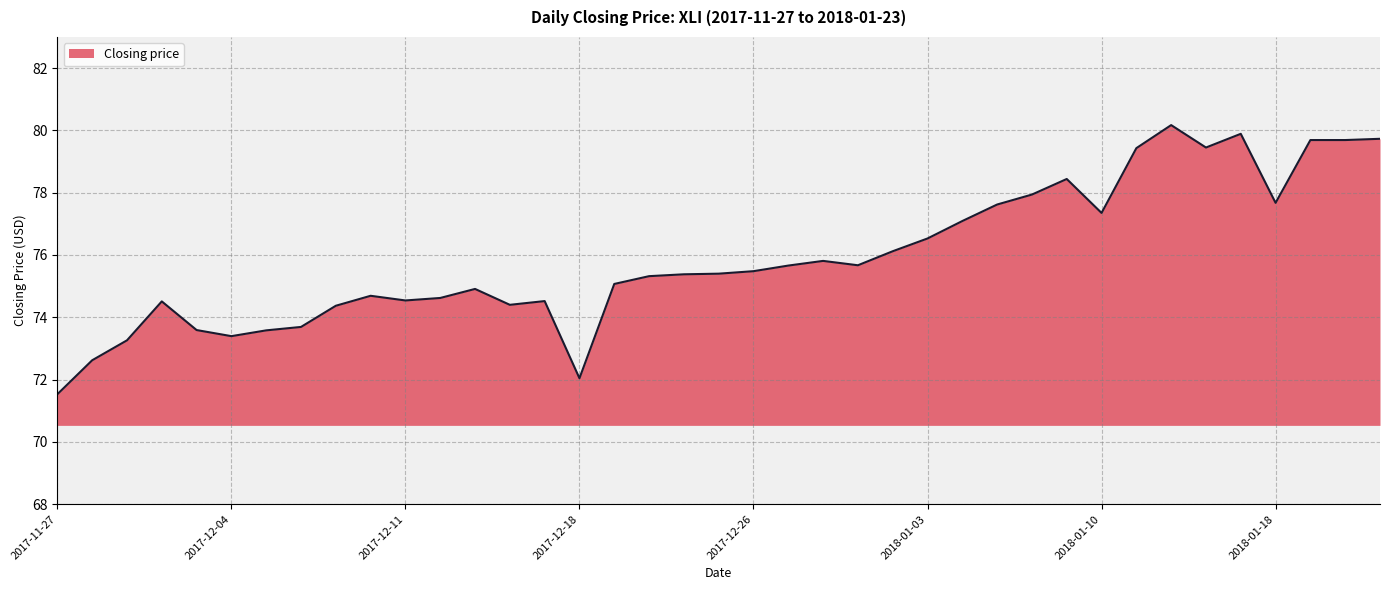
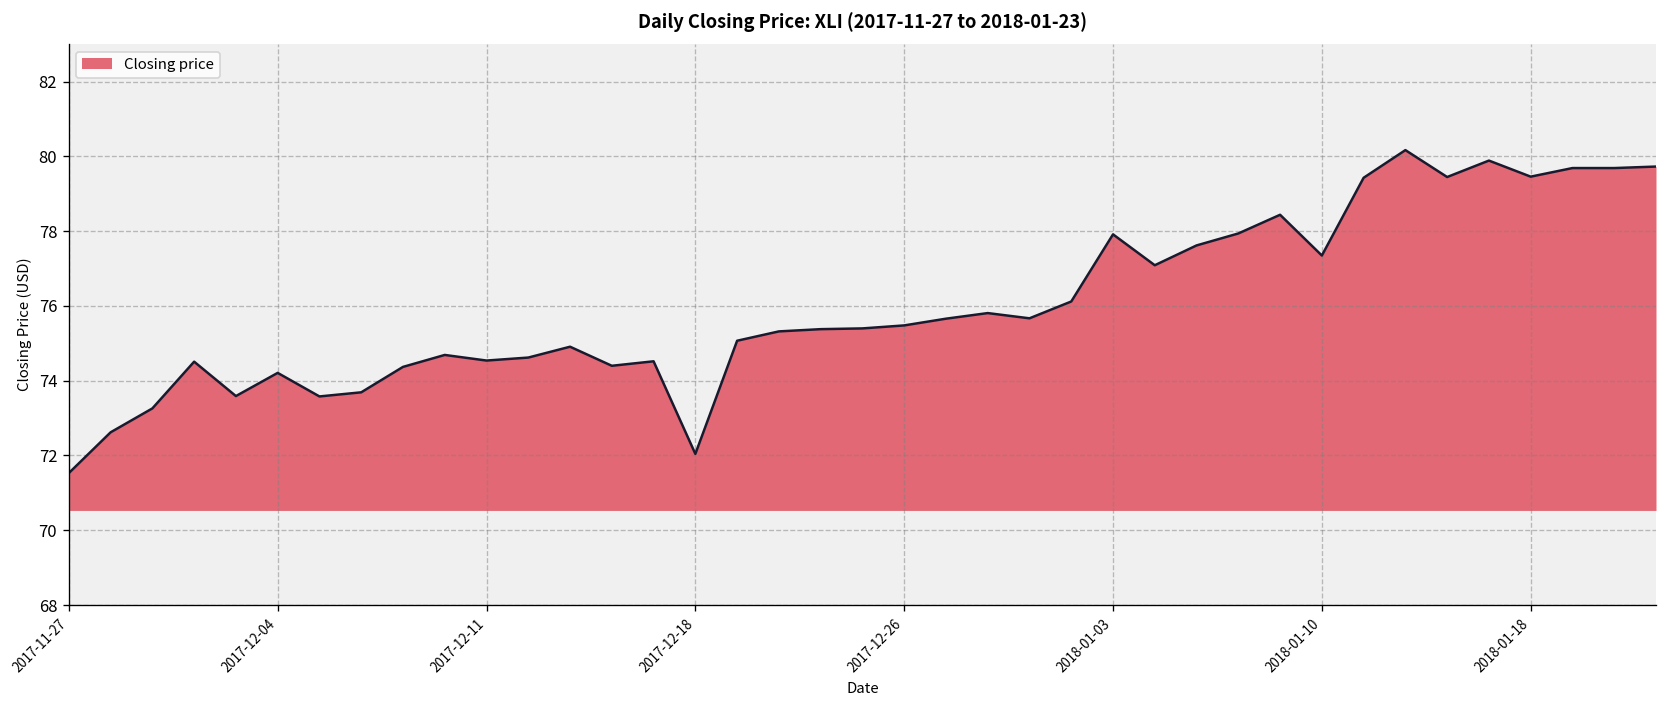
  {
    "2017-11-27": 71.5,
-   "2017-12-04": 73.4,
+   "2017-12-04": 74.2,
    "2017-12-11": 74.5,
    "2017-12-18": 72.0,
    "2017-12-26": 75.5,
-   "2018-01-03": 76.5,
+   "2018-01-03": 77.9,
    "2018-01-10": 77.4,
-   "2018-01-18": 77.7
+   "2018-01-18": 79.5
  }
